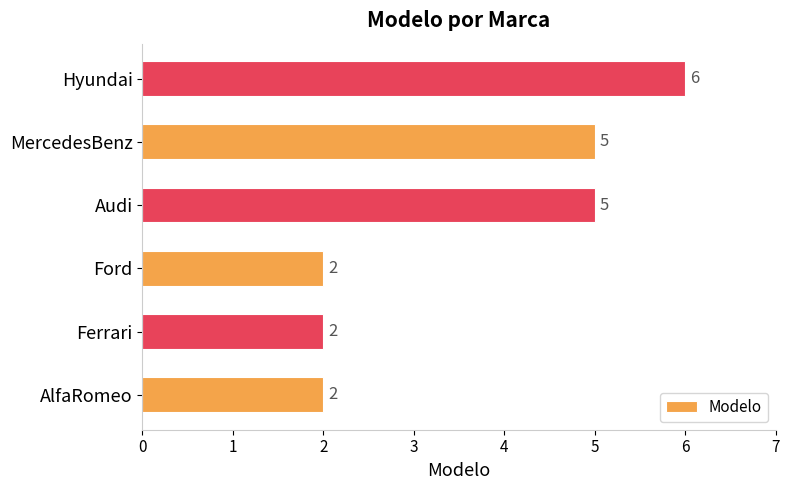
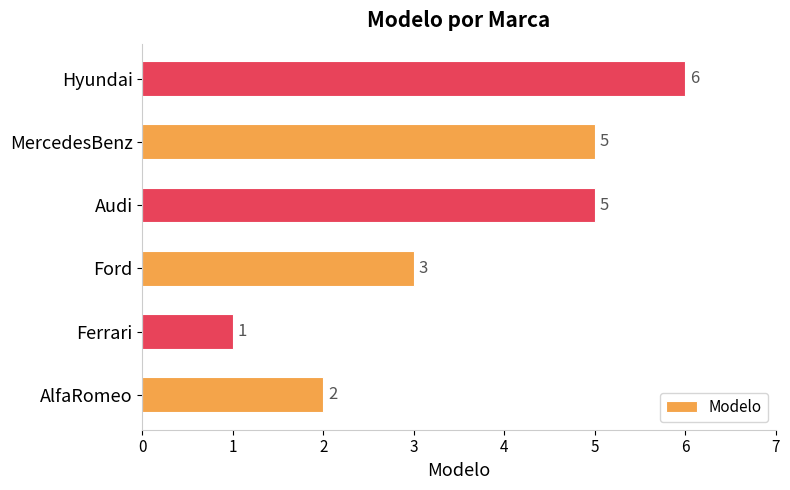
  {
    "Hyundai": 6,
    "MercedesBenz": 5,
    "Audi": 5,
-   "Ford": 2,
-   "Ferrari": 2,
+   "Ford": 3,
+   "Ferrari": 1,
    "AlfaRomeo": 2
  }
